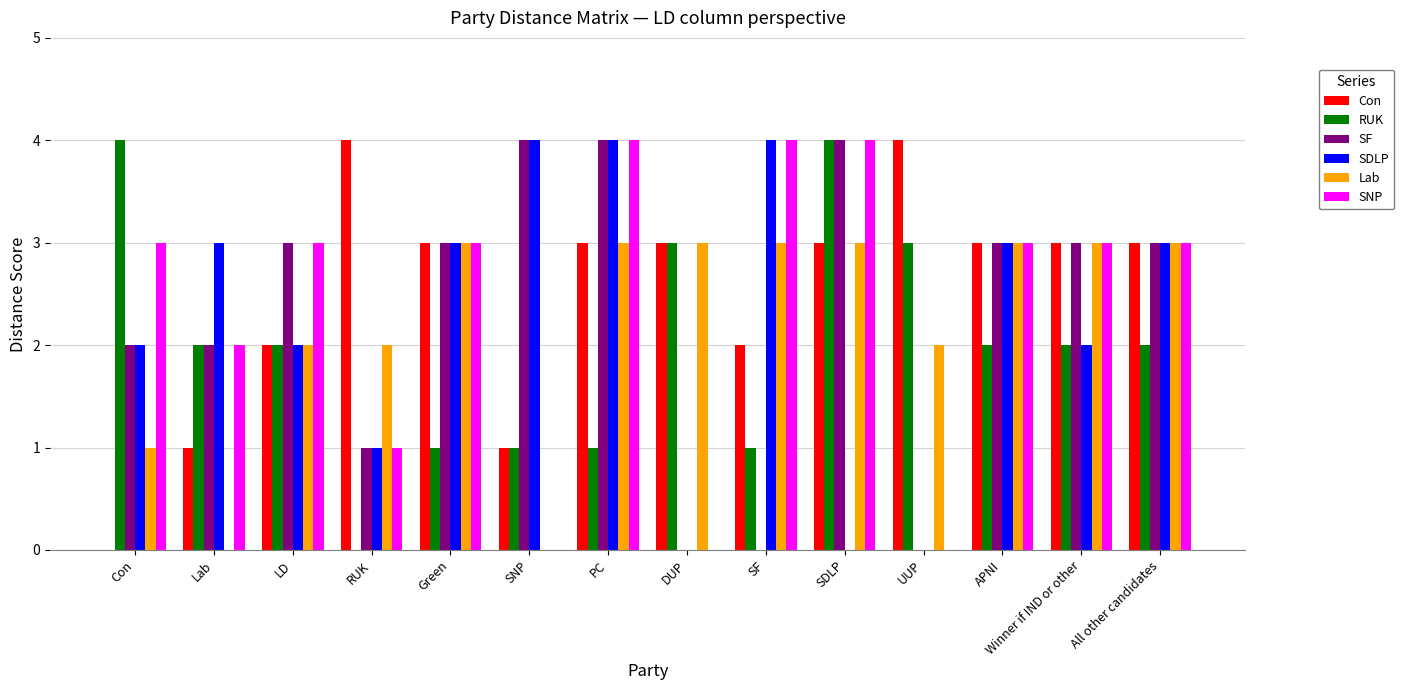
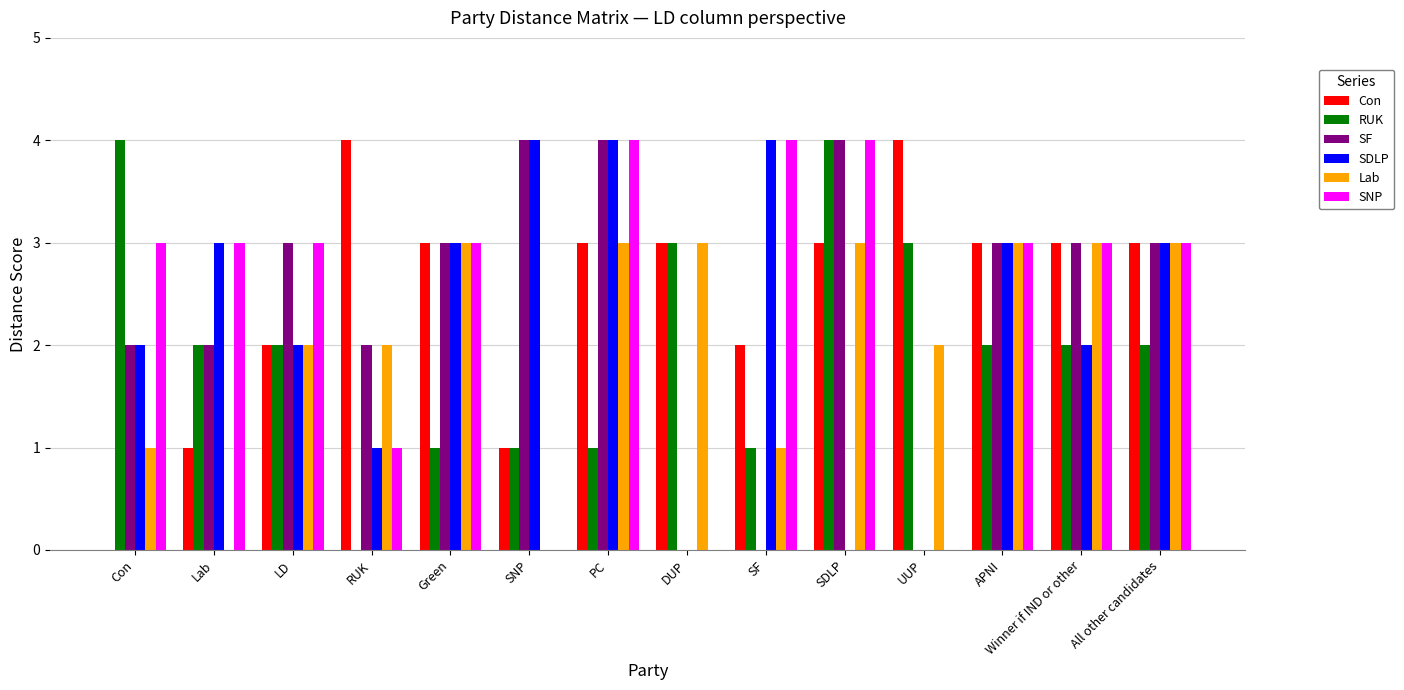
  {
    "Con": {
      "Con": 0,
      "Lab": 1,
      "LD": 2,
      "RUK": 4,
      "Green": 3,
      "SNP": 1,
      "PC": 3,
      "DUP": 3,
      "SF": 2,
      "SDLP": 3,
      "UUP": 4,
      "APNI": 3,
      "Winner if IND or other": 3,
      "All other candidates": 3
    },
    "RUK": {
      "Con": 4,
      "Lab": 2,
      "LD": 2,
      "RUK": 0,
      "Green": 1,
      "SNP": 1,
      "PC": 1,
      "DUP": 3,
      "SF": 1,
      "SDLP": 4,
      "UUP": 3,
      "APNI": 2,
      "Winner if IND or other": 2,
      "All other candidates": 2
    },
    "SF": {
      "Con": 2,
      "Lab": 2,
      "LD": 3,
-     "RUK": 1,
+     "RUK": 2,
      "Green": 3,
      "SNP": 4,
      "PC": 4,
      "DUP": 0,
      "SF": 0,
      "SDLP": 4,
      "UUP": 0,
      "APNI": 3,
      "Winner if IND or other": 3,
      "All other candidates": 3
    },
    "SDLP": {
      "Con": 2,
      "Lab": 3,
      "LD": 2,
      "RUK": 1,
      "Green": 3,
      "SNP": 4,
      "PC": 4,
      "DUP": 0,
      "SF": 4,
      "SDLP": 0,
      "UUP": 0,
      "APNI": 3,
      "Winner if IND or other": 2,
      "All other candidates": 3
    },
    "Lab": {
      "Con": 1,
      "Lab": 0,
      "LD": 2,
      "RUK": 2,
      "Green": 3,
      "SNP": 0,
      "PC": 3,
      "DUP": 3,
-     "SF": 3,
+     "SF": 1,
      "SDLP": 3,
      "UUP": 2,
      "APNI": 3,
      "Winner if IND or other": 3,
      "All other candidates": 3
    },
    "SNP": {
      "Con": 3,
-     "Lab": 2,
+     "Lab": 3,
      "LD": 3,
      "RUK": 1,
      "Green": 3,
      "SNP": 0,
      "PC": 4,
      "DUP": 0,
      "SF": 4,
      "SDLP": 4,
      "UUP": 0,
      "APNI": 3,
      "Winner if IND or other": 3,
      "All other candidates": 3
    }
  }
